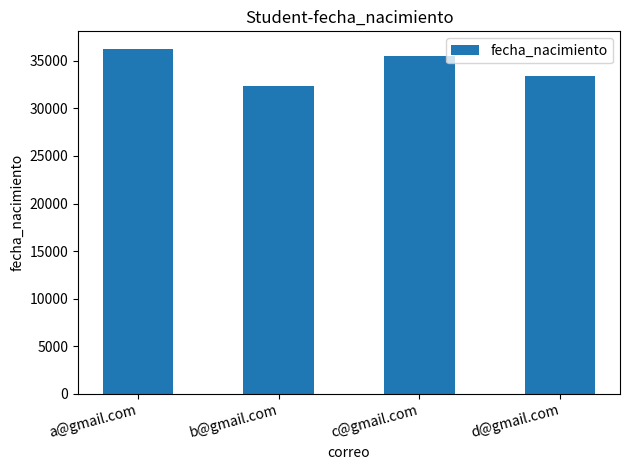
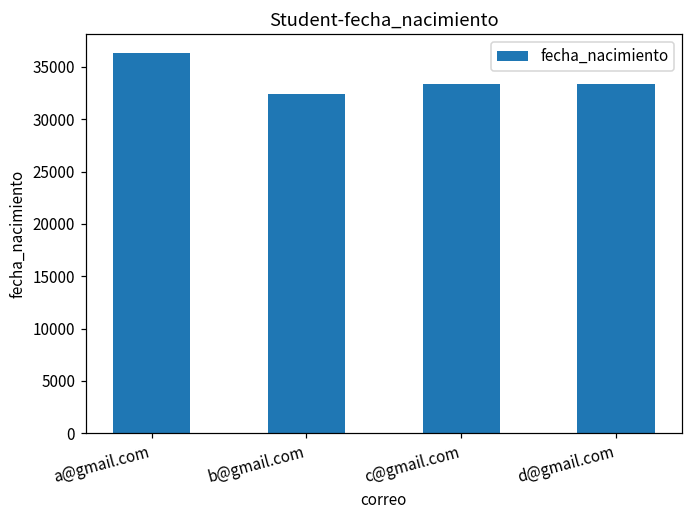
  {
    "a@gmail.com": 36000,
    "b@gmail.com": 32000,
-   "c@gmail.com": 36000,
+   "c@gmail.com": 33000,
    "d@gmail.com": 33000
  }
